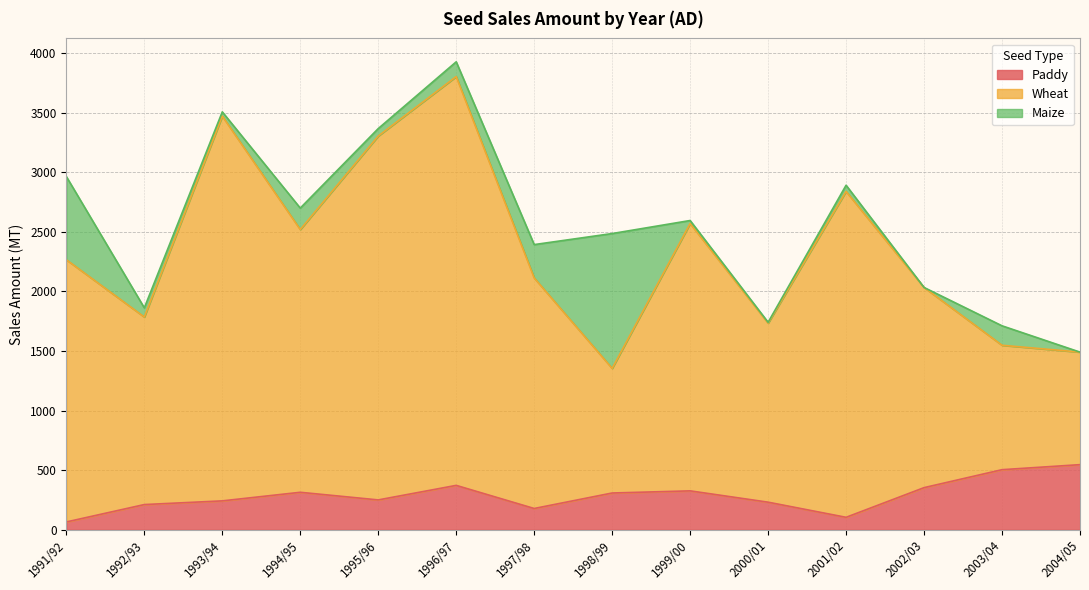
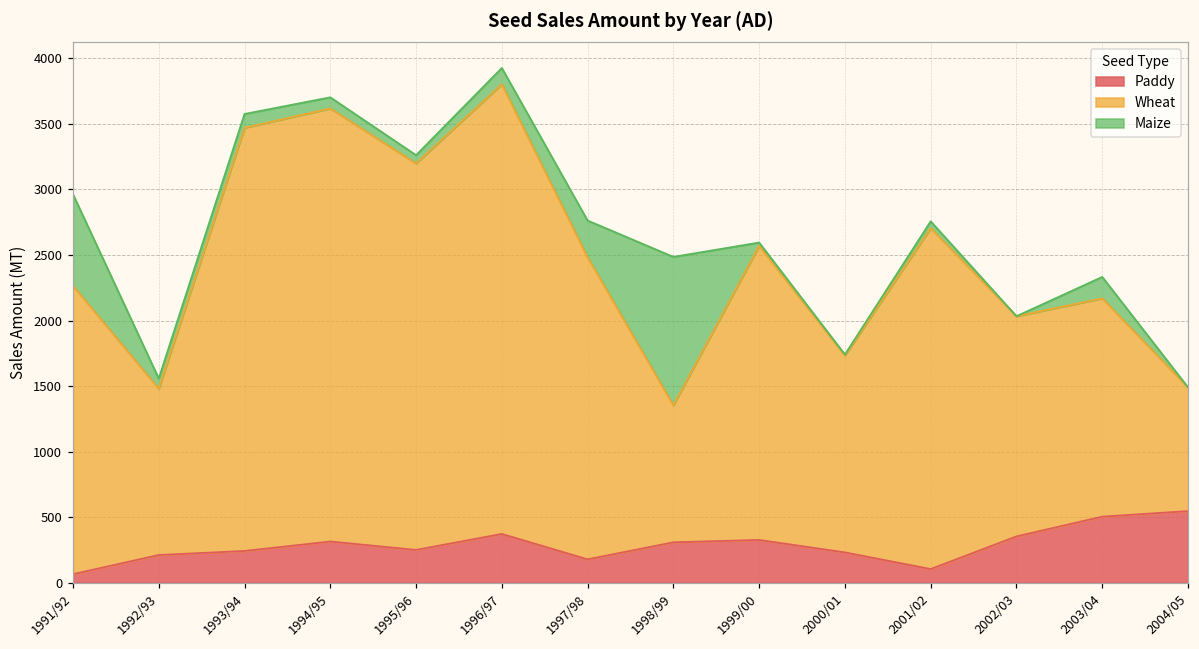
  {
    "Paddy": {
      "1991/92": 70,
      "1992/93": 210,
      "1993/94": 240,
      "1994/95": 310,
      "1995/96": 250,
      "1996/97": 370,
      "1997/98": 180,
      "1998/99": 310,
      "1999/00": 330,
      "2000/01": 230,
      "2001/02": 100,
      "2002/03": 350,
      "2003/04": 500,
      "2004/05": 550
    },
    "Wheat": {
      "1991/92": 2200,
-     "1992/93": 1570,
+     "1992/93": 1270,
      "1993/94": 3230,
-     "1994/95": 2210,
-     "1995/96": 3050,
+     "1994/95": 3300,
+     "1995/96": 2950,
      "1996/97": 3430,
-     "1997/98": 1940,
+     "1997/98": 2310,
      "1998/99": 1050,
      "1999/00": 2240,
-     "2001/02": 2740,
-     "2003/04": 1040
+     "2001/02": 2600,
+     "2003/04": 1670
    },
    "Maize": {
      "1991/92": 700,
      "1992/93": 80,
-     "1993/94": 40,
-     "1994/95": 180,
+     "1993/94": 110,
+     "1994/95": 90,
      "1995/96": 60,
      "1996/97": 120,
      "1997/98": 280,
      "1998/99": 1130,
      "1999/00": 30,
      "2001/02": 50,
      "2003/04": 160
    }
  }
